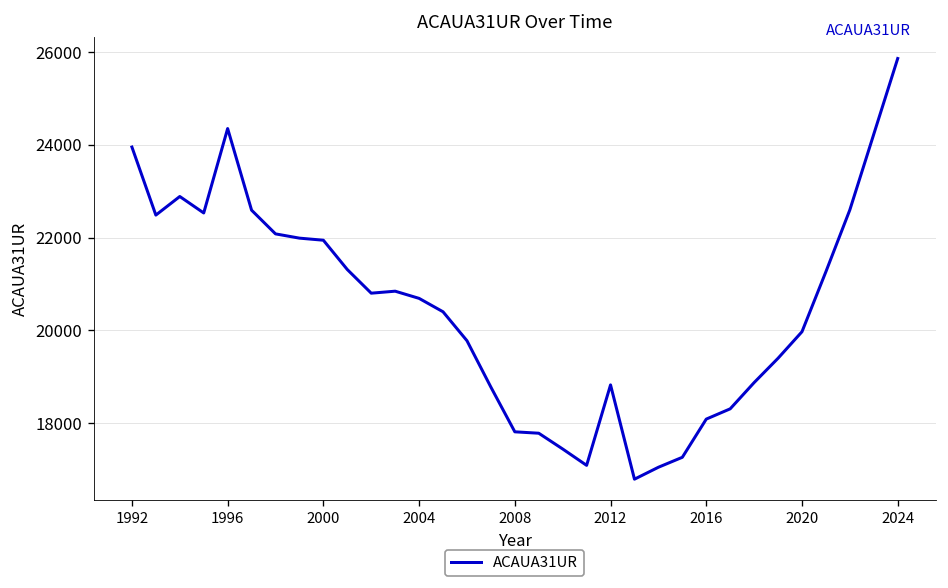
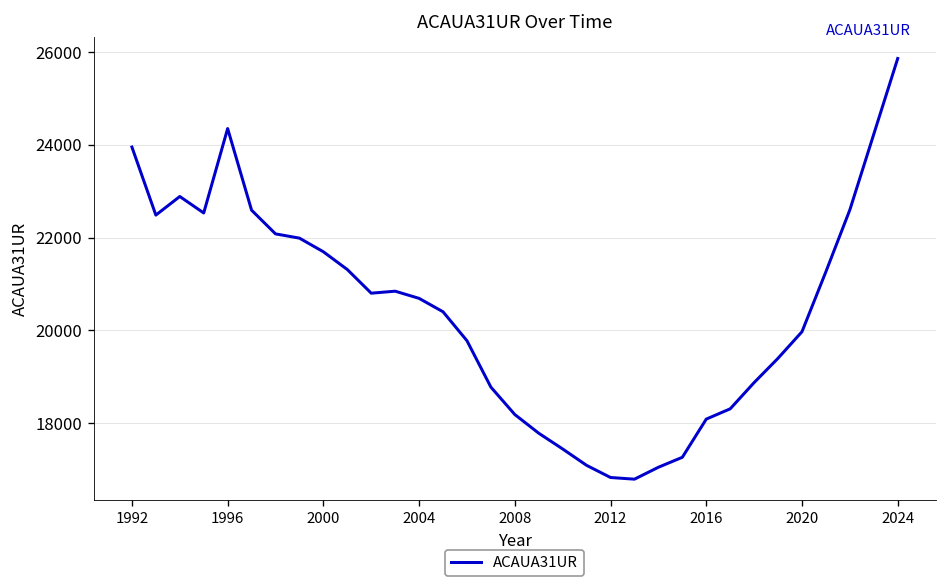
  {
    "1992": 24000,
    "1996": 24400,
-   "2000": 21900,
+   "2000": 21700,
    "2004": 20700,
-   "2008": 17800,
-   "2012": 18800,
+   "2008": 18200,
+   "2012": 16800,
    "2016": 18100,
    "2020": 20000,
    "2024": 25900
  }
